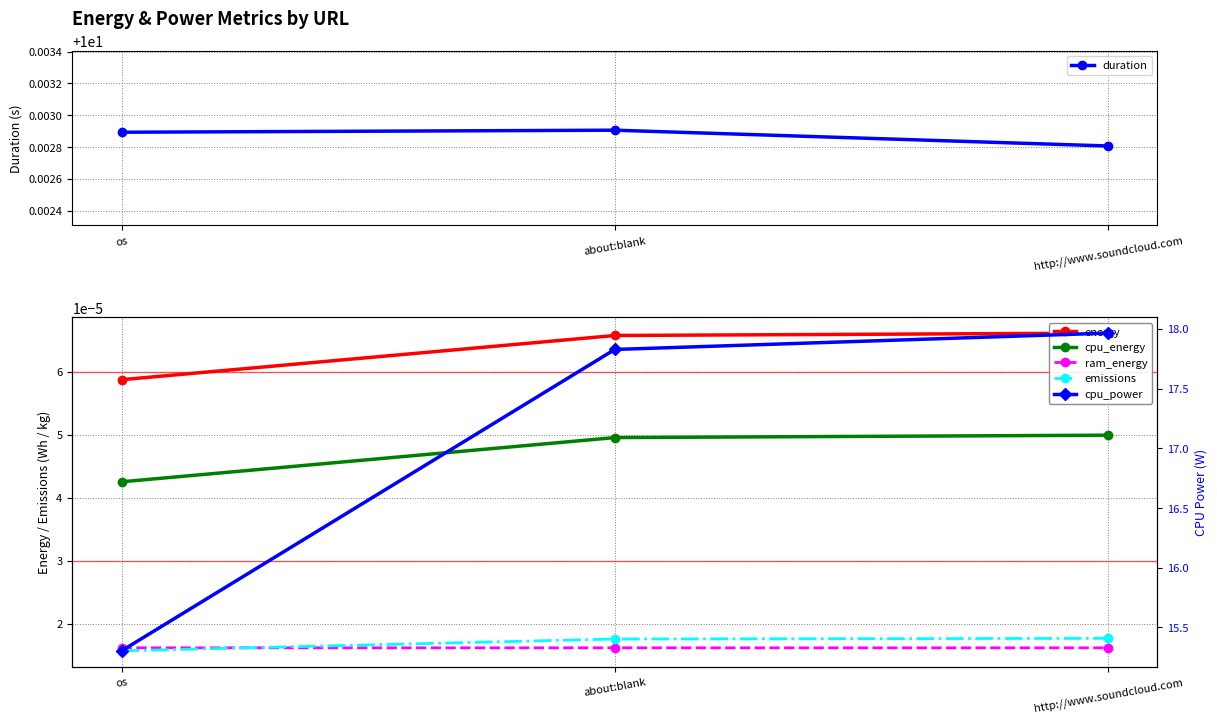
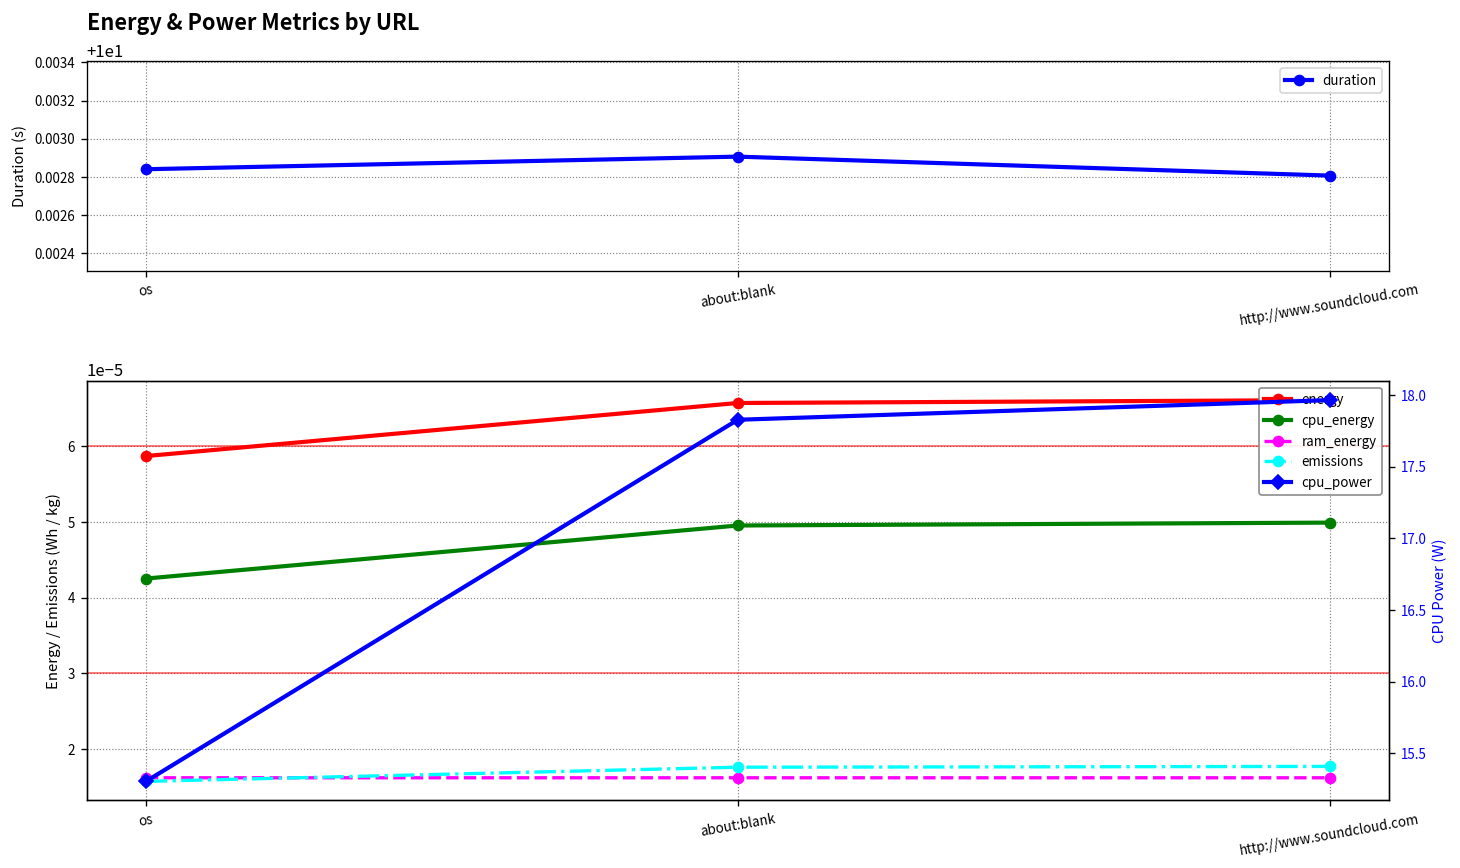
  {
    "Energy & Power Metrics by URL": {
-     "os": 10.00289,
+     "os": 10.00284,
      "about:blank": 10.00291,
      "http://www.soundcloud.com": 10.00281
    }
  }
